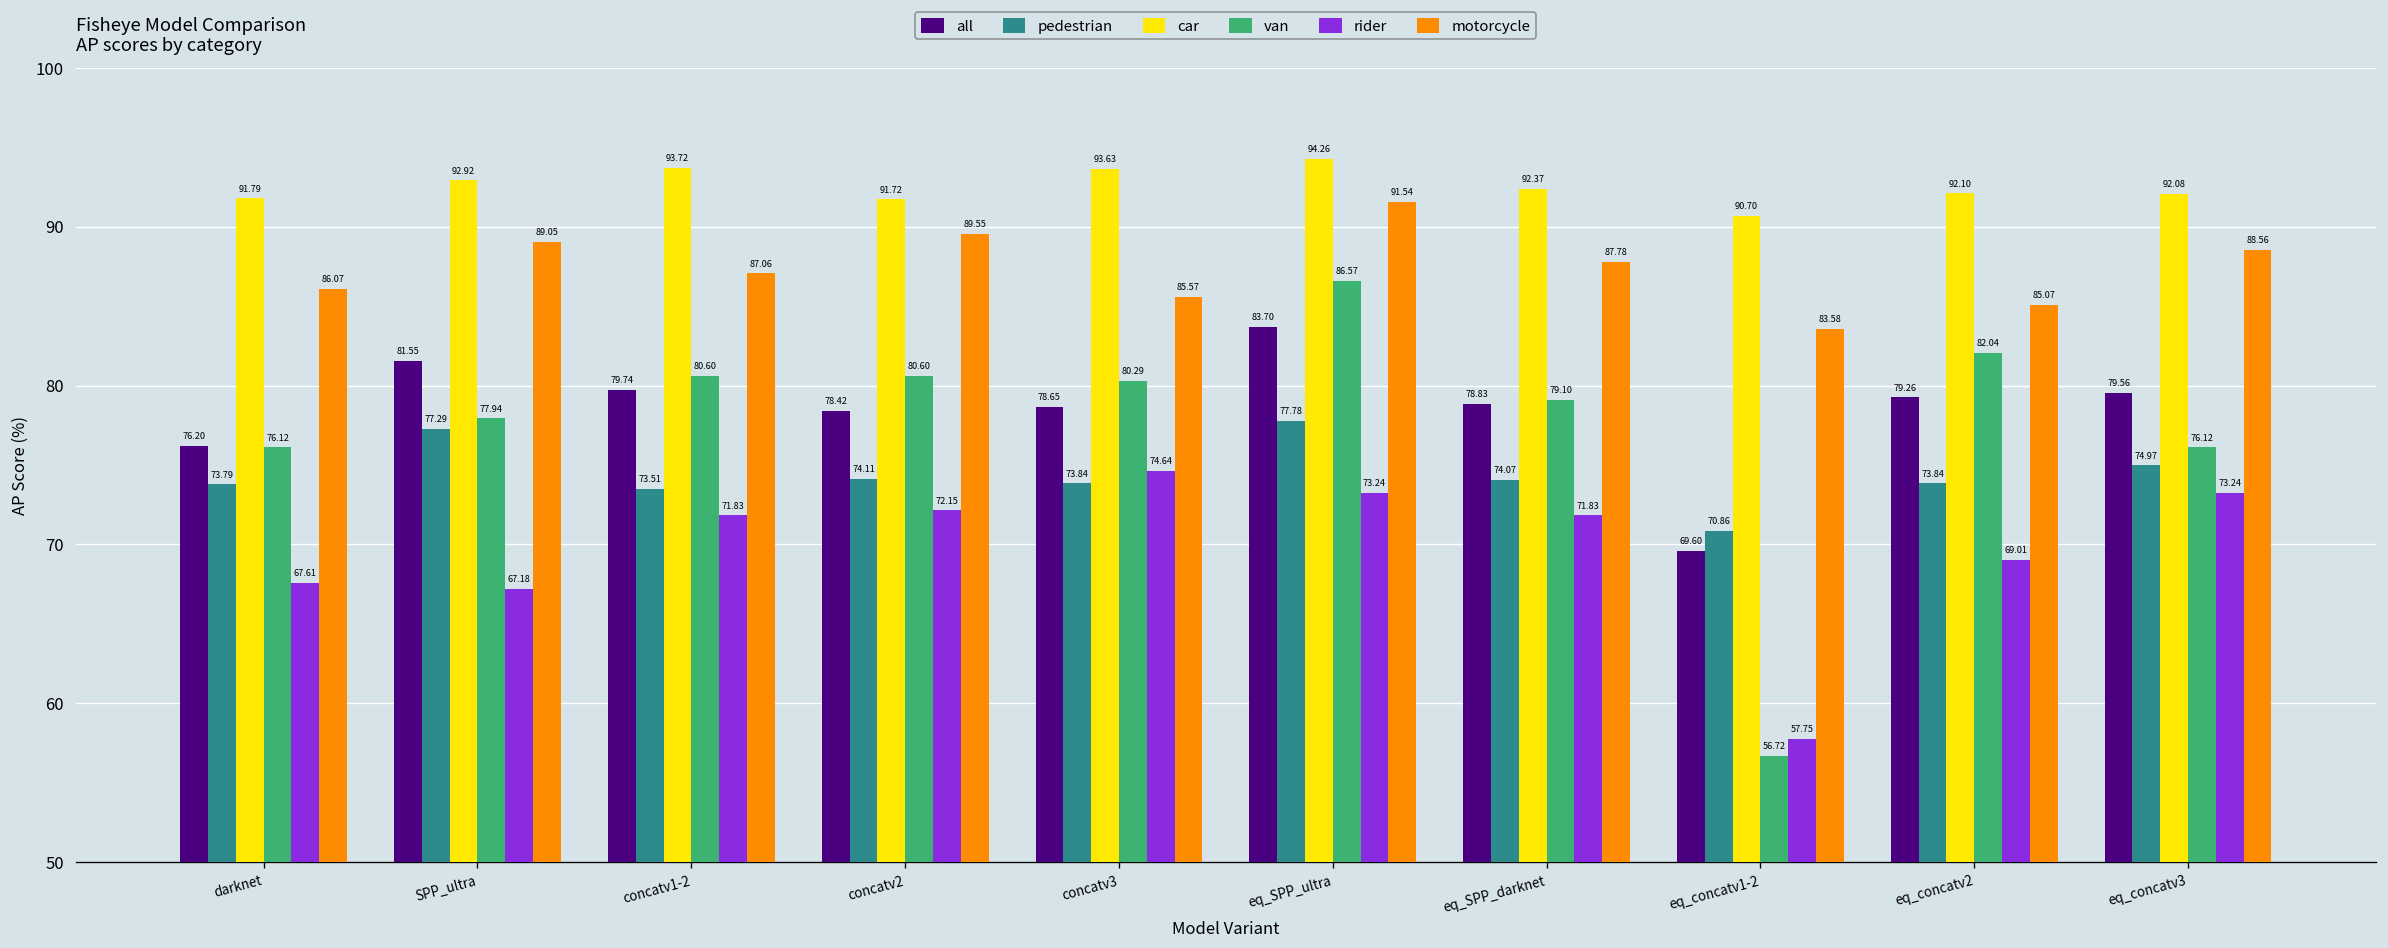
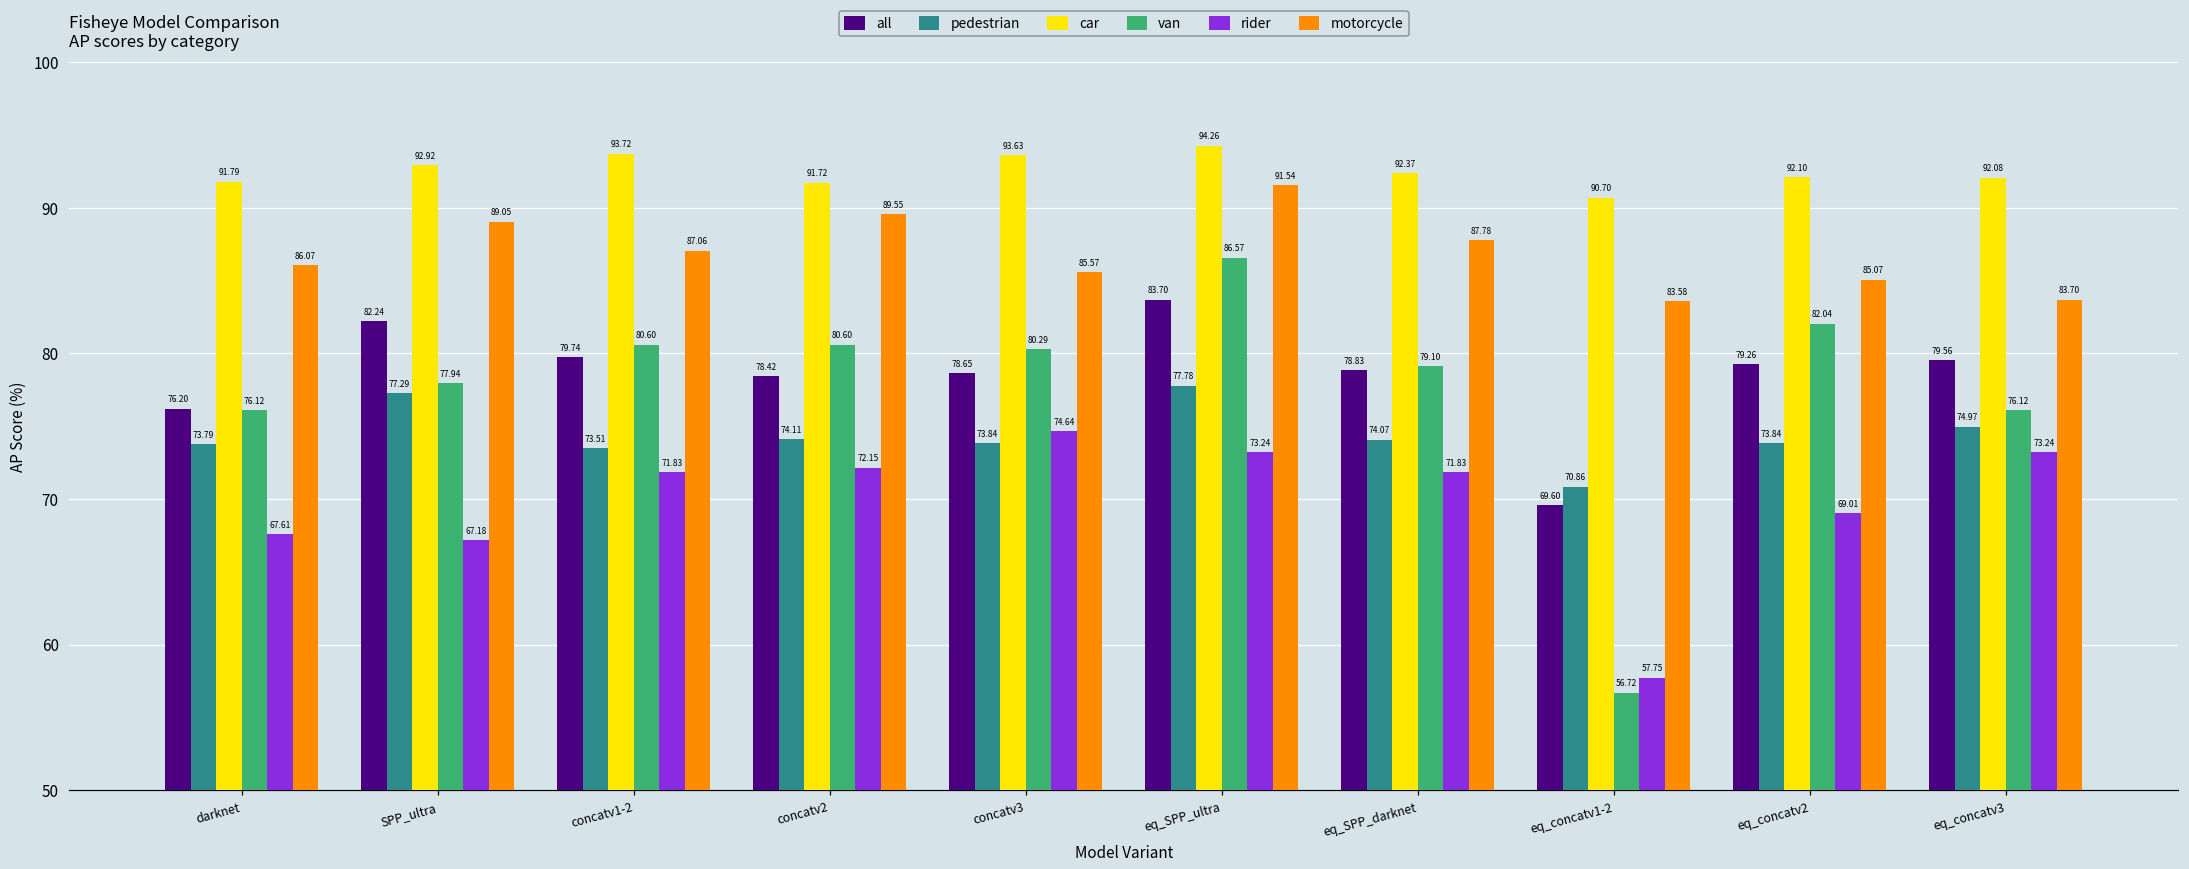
  {
    "all": {
      "darknet": 76.20,
-     "SPP_ultra": 81.55,
+     "SPP_ultra": 82.24,
      "concatv1-2": 79.74,
      "concatv2": 78.42,
      "concatv3": 78.65,
      "eq_SPP_ultra": 83.70,
      "eq_SPP_darknet": 78.83,
      "eq_concatv1-2": 69.60,
      "eq_concatv2": 79.26,
      "eq_concatv3": 79.56
    },
    "car": {
      "darknet": 91.79,
      "SPP_ultra": 92.92,
      "concatv1-2": 93.72,
      "concatv2": 91.72,
      "concatv3": 93.63,
      "eq_SPP_ultra": 94.26,
      "eq_SPP_darknet": 92.37,
      "eq_concatv1-2": 90.70,
      "eq_concatv2": 92.10,
      "eq_concatv3": 92.08
    },
    "rider": {
      "darknet": 67.61,
      "SPP_ultra": 67.18,
      "concatv1-2": 71.83,
      "concatv2": 72.15,
      "concatv3": 74.64,
      "eq_SPP_ultra": 73.24,
      "eq_SPP_darknet": 71.83,
      "eq_concatv1-2": 57.75,
      "eq_concatv2": 69.01,
      "eq_concatv3": 73.24
    },
    "motorcycle": {
      "darknet": 86.07,
      "SPP_ultra": 89.05,
      "concatv1-2": 87.06,
      "concatv2": 89.55,
      "concatv3": 85.57,
      "eq_SPP_ultra": 91.54,
      "eq_SPP_darknet": 87.78,
      "eq_concatv1-2": 83.58,
      "eq_concatv2": 85.07,
-     "eq_concatv3": 88.56
+     "eq_concatv3": 83.70
    }
  }
